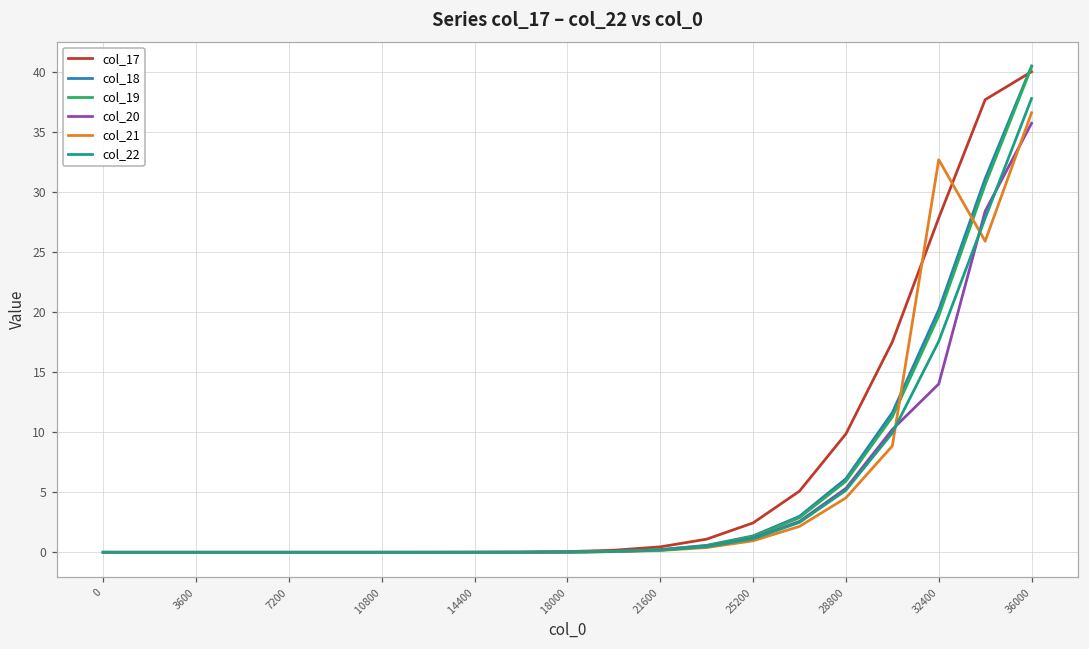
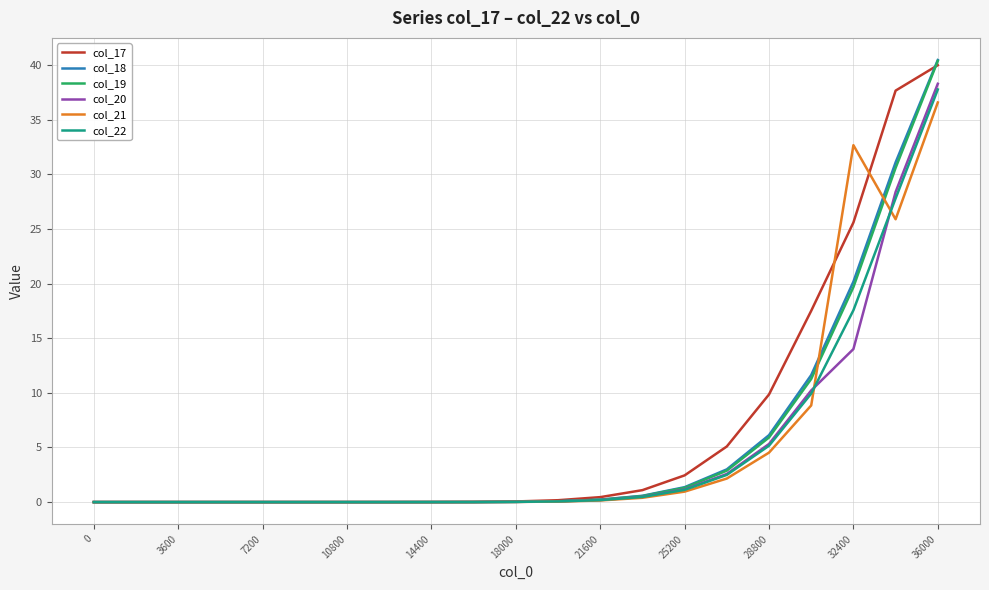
  {
    "col_17": {
      "25200": 2.4,
      "28800": 9.9,
-     "32400": 27.8,
+     "32400": 25.6,
      "36000": 40.0
    },
    "col_18": {
      "32400": 20.2
    },
    "col_20": {
      "32400": 14.0,
-     "36000": 35.7
+     "36000": 38.3
    },
    "col_21": {
      "28800": 4.5,
      "32400": 32.7,
      "36000": 36.6
    }
  }
